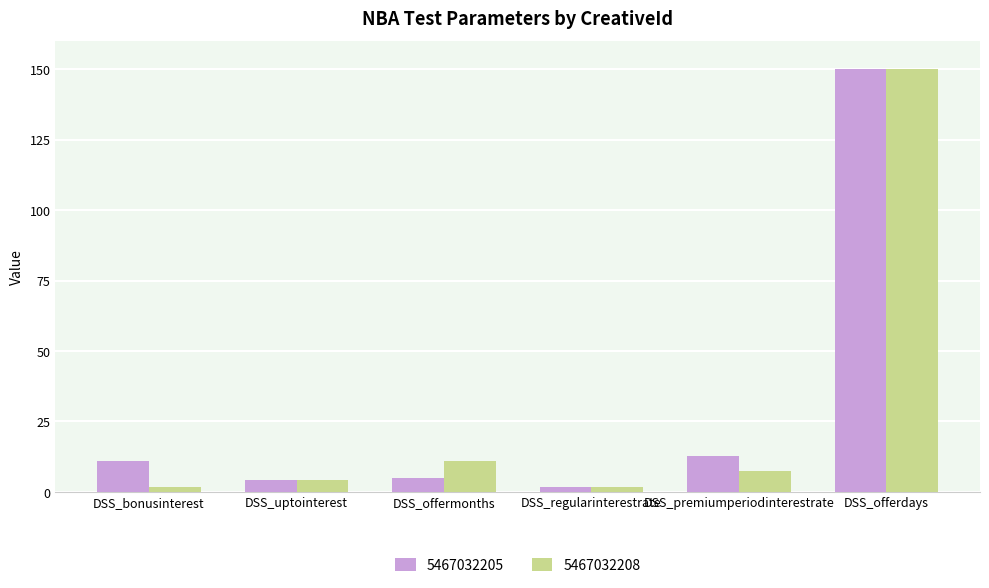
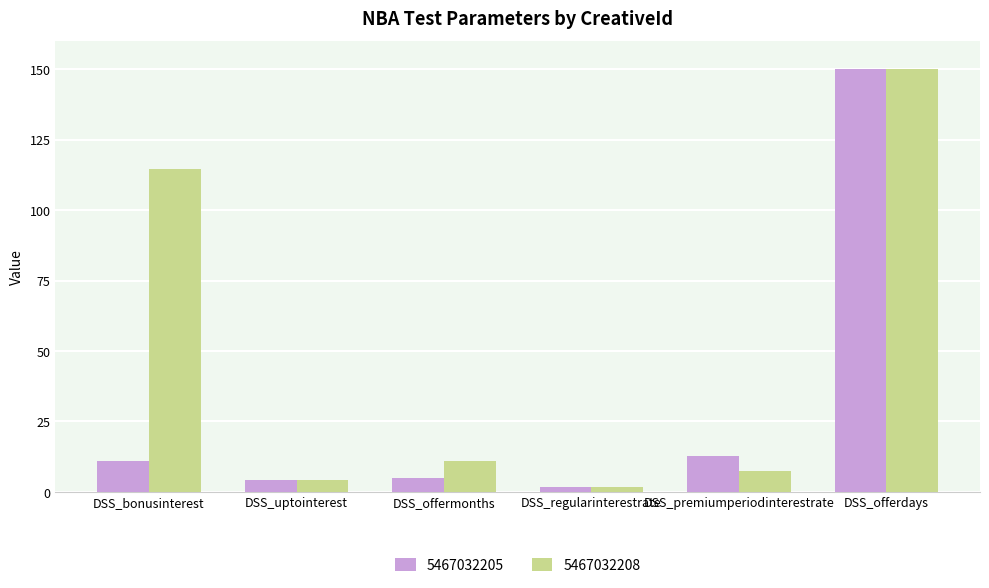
  {
    "5467032205": {
      "DSS_bonusinterest": 11,
      "DSS_uptointerest": 4,
      "DSS_offermonths": 5,
      "DSS_regularinterestrate": 2,
      "DSS_premiumperiodinterestrate": 13,
      "DSS_offerdays": 150
    },
    "5467032208": {
-     "DSS_bonusinterest": 2,
+     "DSS_bonusinterest": 115,
      "DSS_uptointerest": 4,
      "DSS_offermonths": 11,
      "DSS_regularinterestrate": 2,
      "DSS_premiumperiodinterestrate": 8,
      "DSS_offerdays": 150
    }
  }
